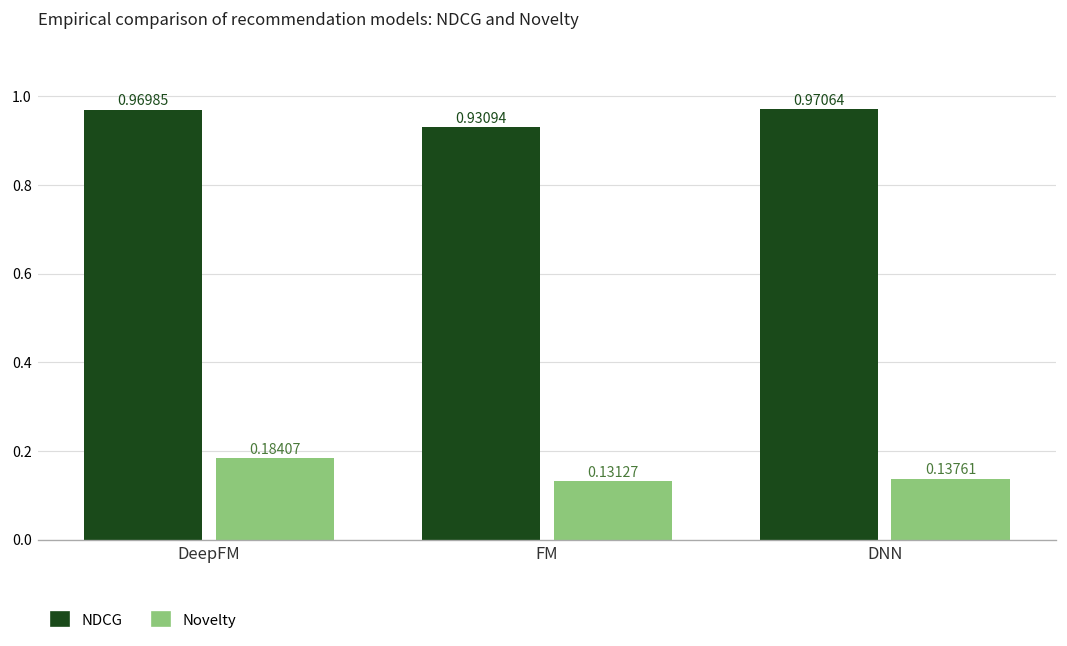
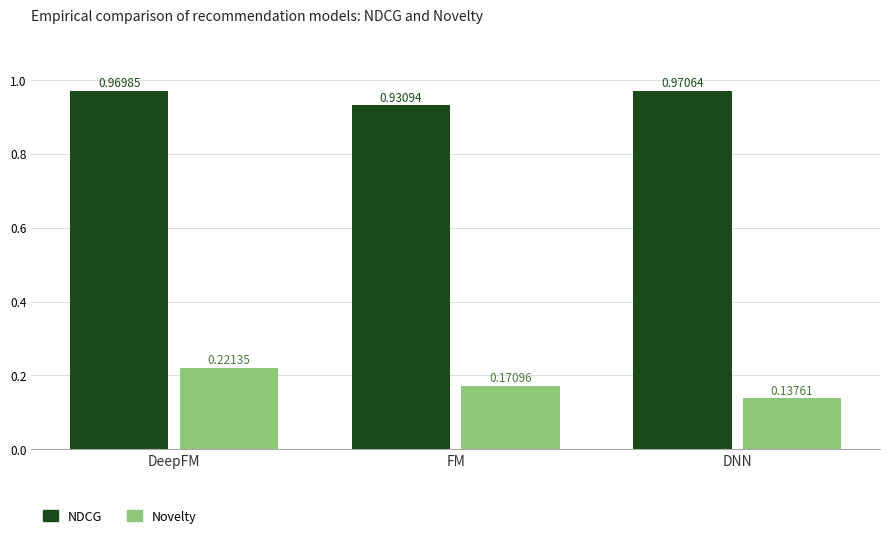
  {
    "NDCG": {
      "DeepFM": 0.96985,
      "FM": 0.93094,
      "DNN": 0.97064
    },
    "Novelty": {
-     "DeepFM": 0.18407,
-     "FM": 0.13127,
+     "DeepFM": 0.22135,
+     "FM": 0.17096,
      "DNN": 0.13761
    }
  }
